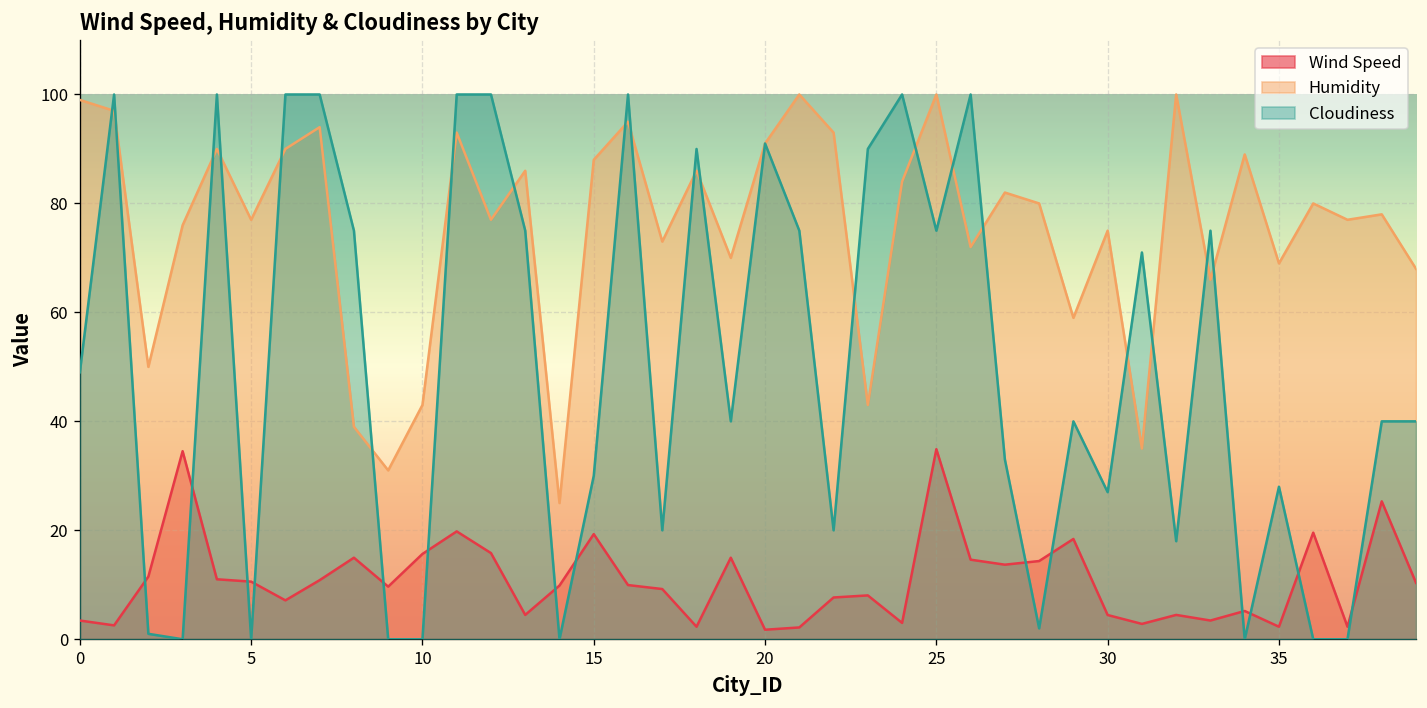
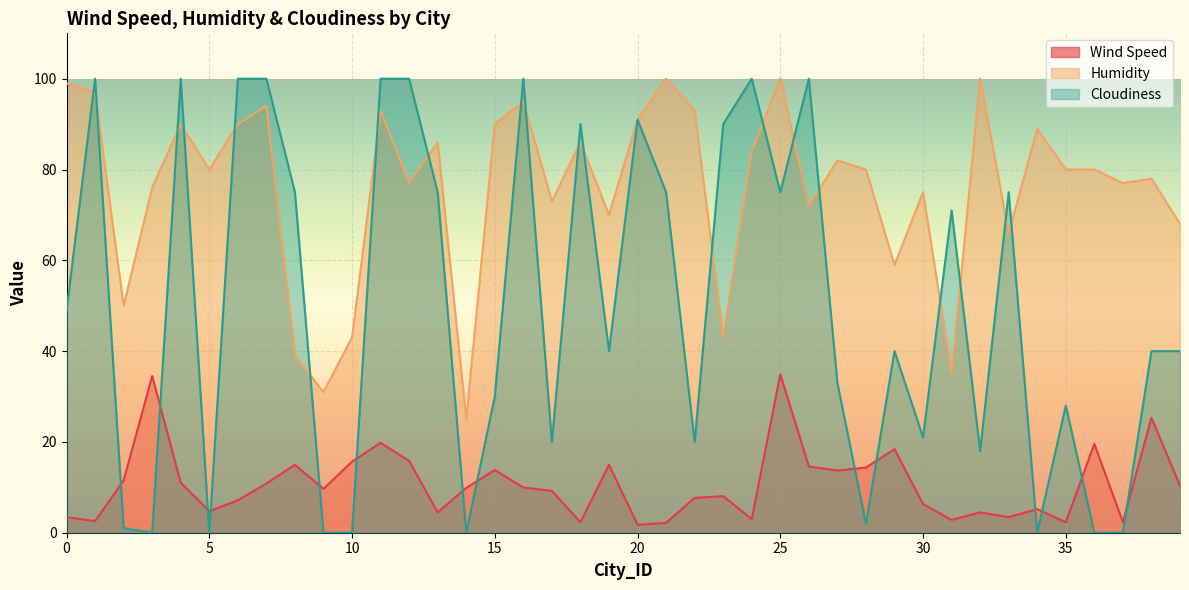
  {
    "Wind Speed": {
      "0": 3,
-     "5": 11,
+     "5": 5,
      "10": 16,
-     "15": 19,
+     "15": 14,
      "20": 2,
      "25": 35,
-     "30": 4,
+     "30": 6,
      "35": 2
    },
    "Humidity": {
      "0": 99,
-     "5": 77,
+     "5": 80,
      "10": 43,
-     "15": 88,
+     "15": 90,
      "25": 100,
      "30": 75,
-     "35": 69
+     "35": 80
    },
    "Cloudiness": {
      "0": 49,
      "5": 0,
      "10": 0,
      "15": 30,
      "25": 75,
-     "30": 27,
+     "30": 21,
      "35": 28
    }
  }
